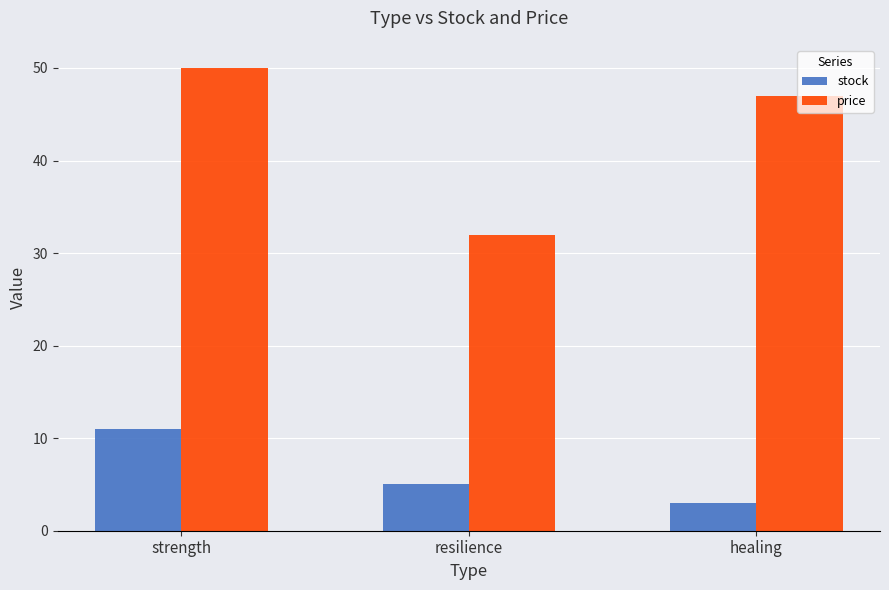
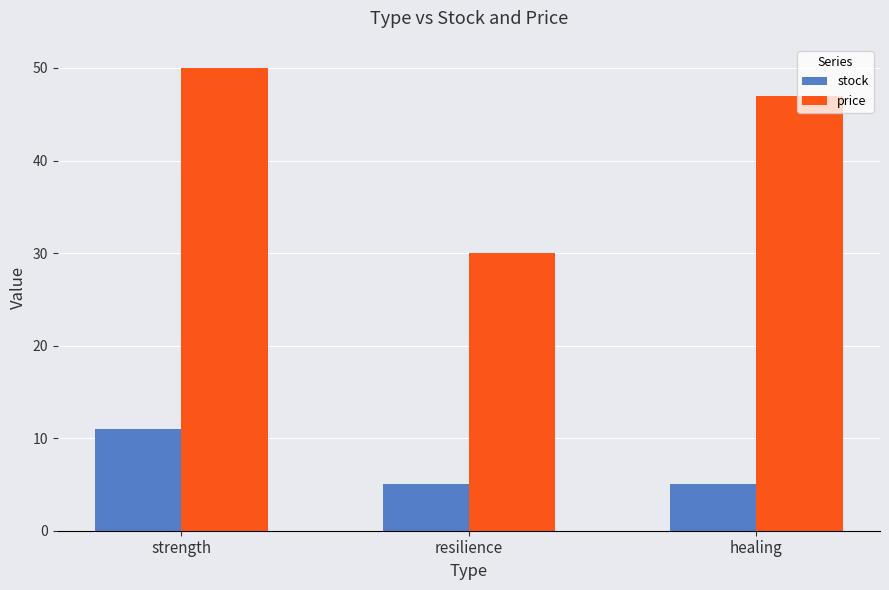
  {
    "stock": {
      "strength": 11,
      "resilience": 5,
-     "healing": 3
+     "healing": 5
    },
    "price": {
      "strength": 50,
-     "resilience": 32
+     "resilience": 30
    }
  }
